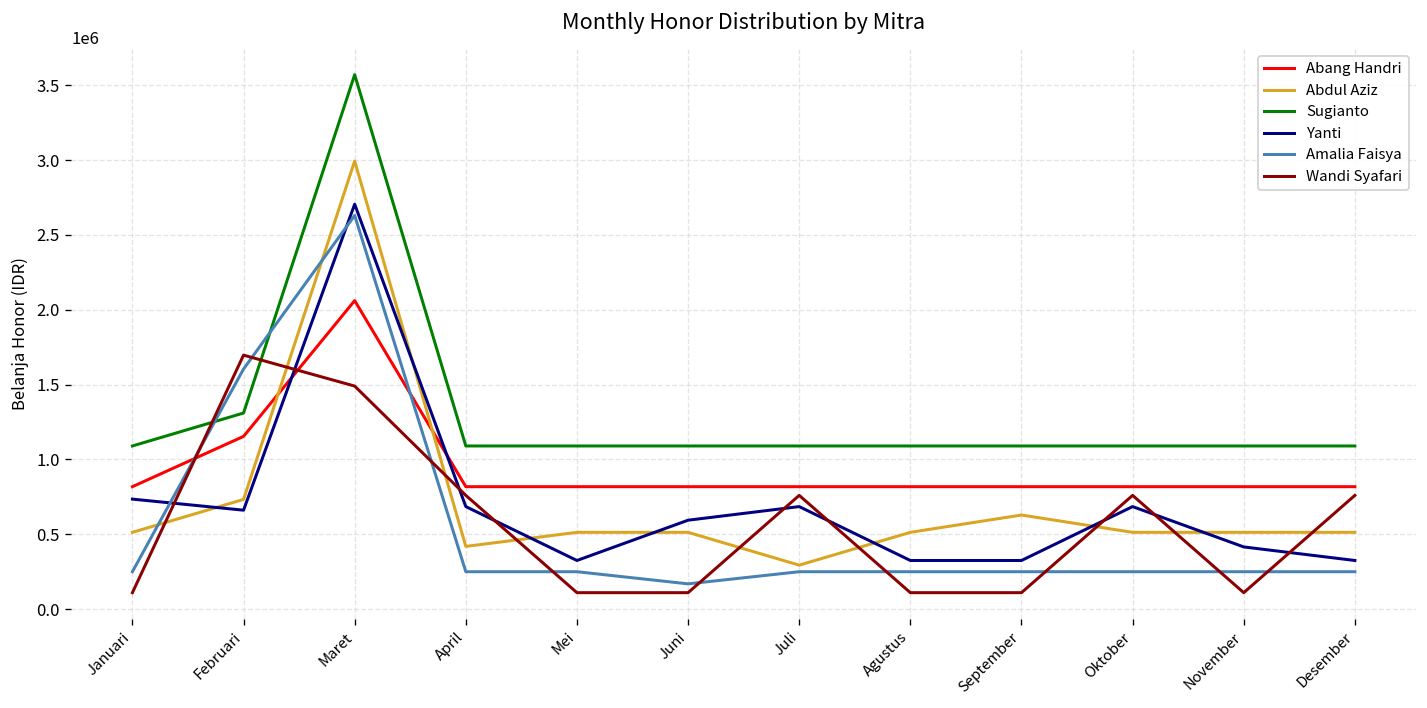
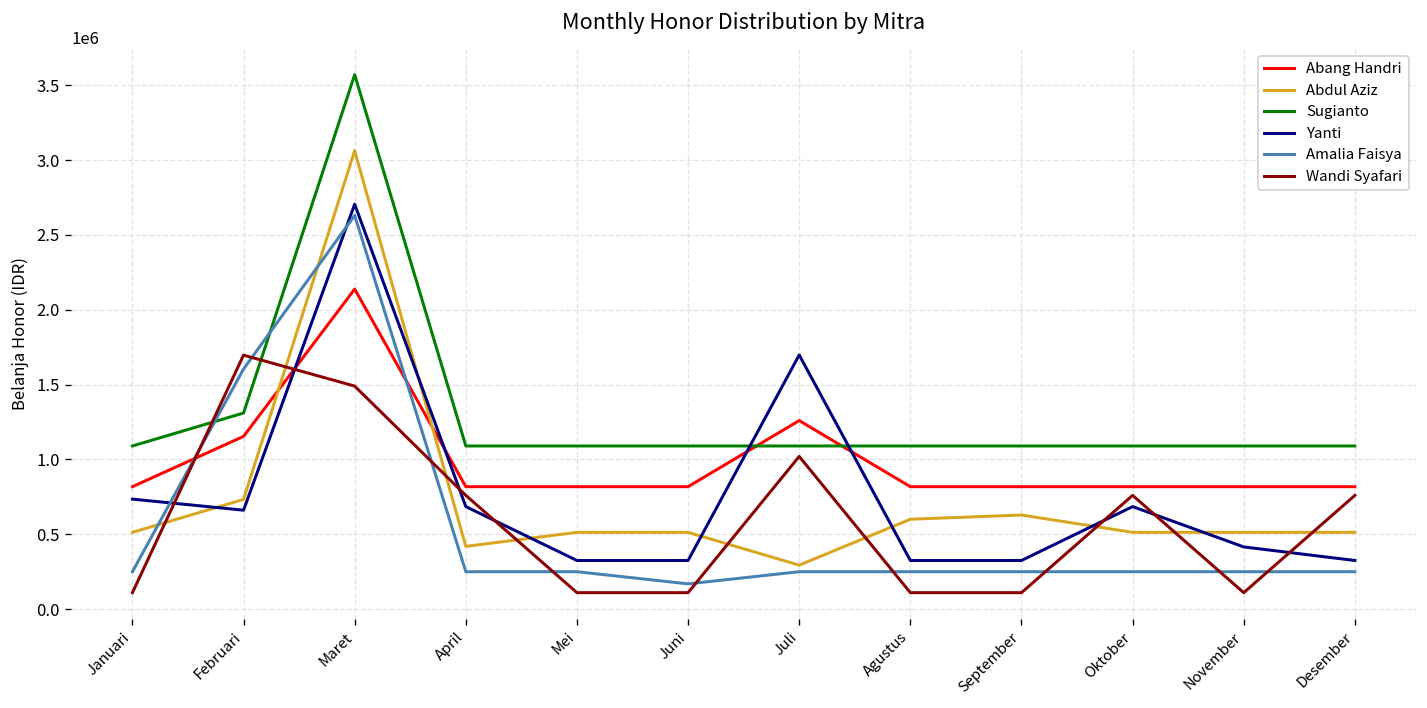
  {
    "Abang Handri": {
      "Januari": 820000,
      "Februari": 1150000,
-     "Maret": 2060000,
+     "Maret": 2140000,
      "April": 820000,
      "Mei": 820000,
      "Juni": 820000,
-     "Juli": 820000,
+     "Juli": 1260000,
      "Agustus": 820000,
      "September": 820000,
      "Oktober": 820000,
      "November": 820000,
      "Desember": 820000
    },
    "Abdul Aziz": {
      "Januari": 510000,
      "Februari": 730000,
-     "Maret": 2990000,
+     "Maret": 3060000,
      "April": 420000,
      "Mei": 510000,
      "Juni": 510000,
      "Juli": 290000,
-     "Agustus": 510000,
+     "Agustus": 600000,
      "September": 630000,
      "Oktober": 510000,
      "November": 510000,
      "Desember": 510000
    },
    "Sugianto": {
      "Januari": 1090000,
      "Februari": 1310000,
      "Maret": 3570000,
      "April": 1090000,
      "Mei": 1090000,
      "Juni": 1090000,
      "Juli": 1090000,
      "Agustus": 1090000,
      "September": 1090000,
      "Oktober": 1090000,
      "November": 1090000,
      "Desember": 1090000
    },
    "Yanti": {
      "Januari": 740000,
      "Februari": 660000,
      "Maret": 2710000,
      "April": 690000,
      "Mei": 330000,
-     "Juni": 590000,
-     "Juli": 690000,
+     "Juni": 330000,
+     "Juli": 1700000,
      "Agustus": 330000,
      "September": 330000,
      "Oktober": 690000,
      "November": 420000,
      "Desember": 330000
    },
    "Amalia Faisya": {
      "Januari": 250000,
      "Februari": 1600000,
      "Maret": 2630000,
      "April": 250000,
      "Mei": 250000,
      "Juni": 170000,
      "Juli": 250000,
      "Agustus": 250000,
      "September": 250000,
      "Oktober": 250000,
      "November": 250000,
      "Desember": 250000
    },
    "Wandi Syafari": {
      "Januari": 110000,
      "Februari": 1700000,
      "Maret": 1490000,
      "April": 760000,
      "Mei": 110000,
      "Juni": 110000,
-     "Juli": 760000,
+     "Juli": 1020000,
      "Agustus": 110000,
      "September": 110000,
      "Oktober": 760000,
      "November": 110000,
      "Desember": 760000
    }
  }
